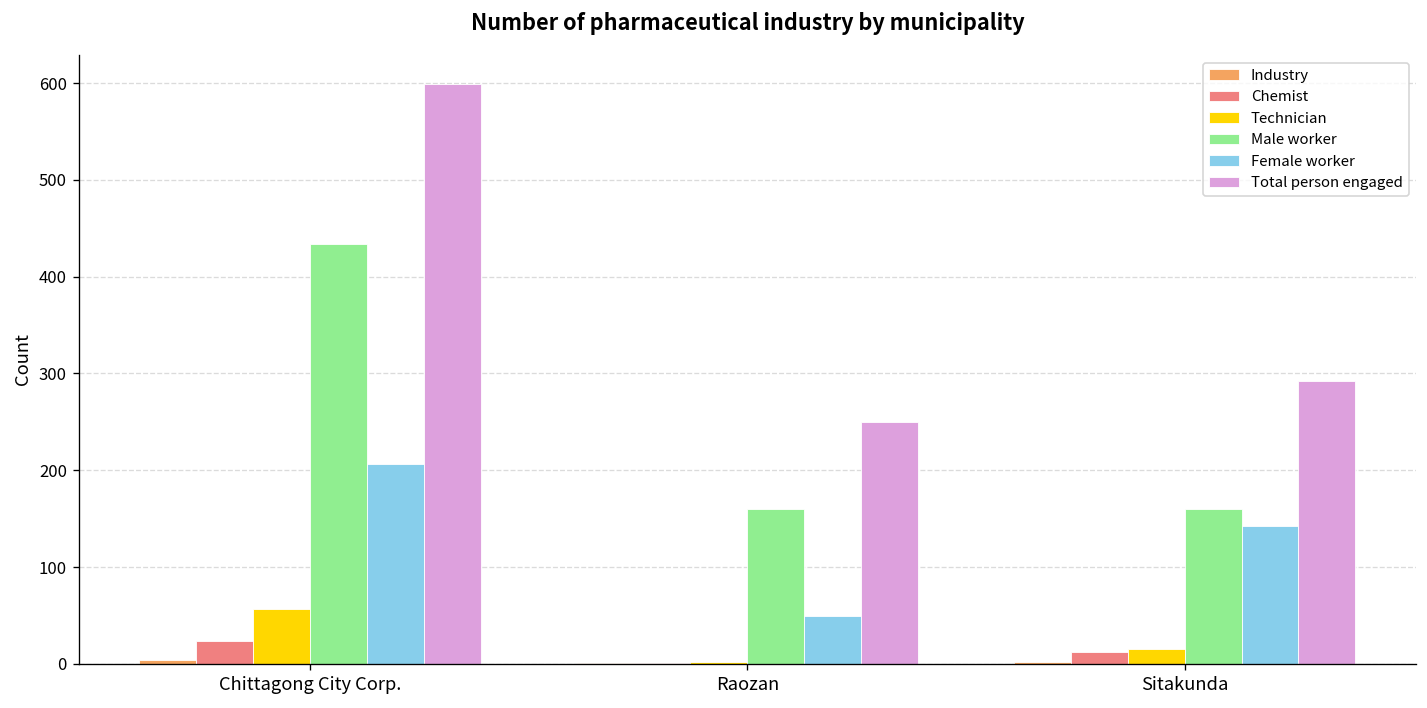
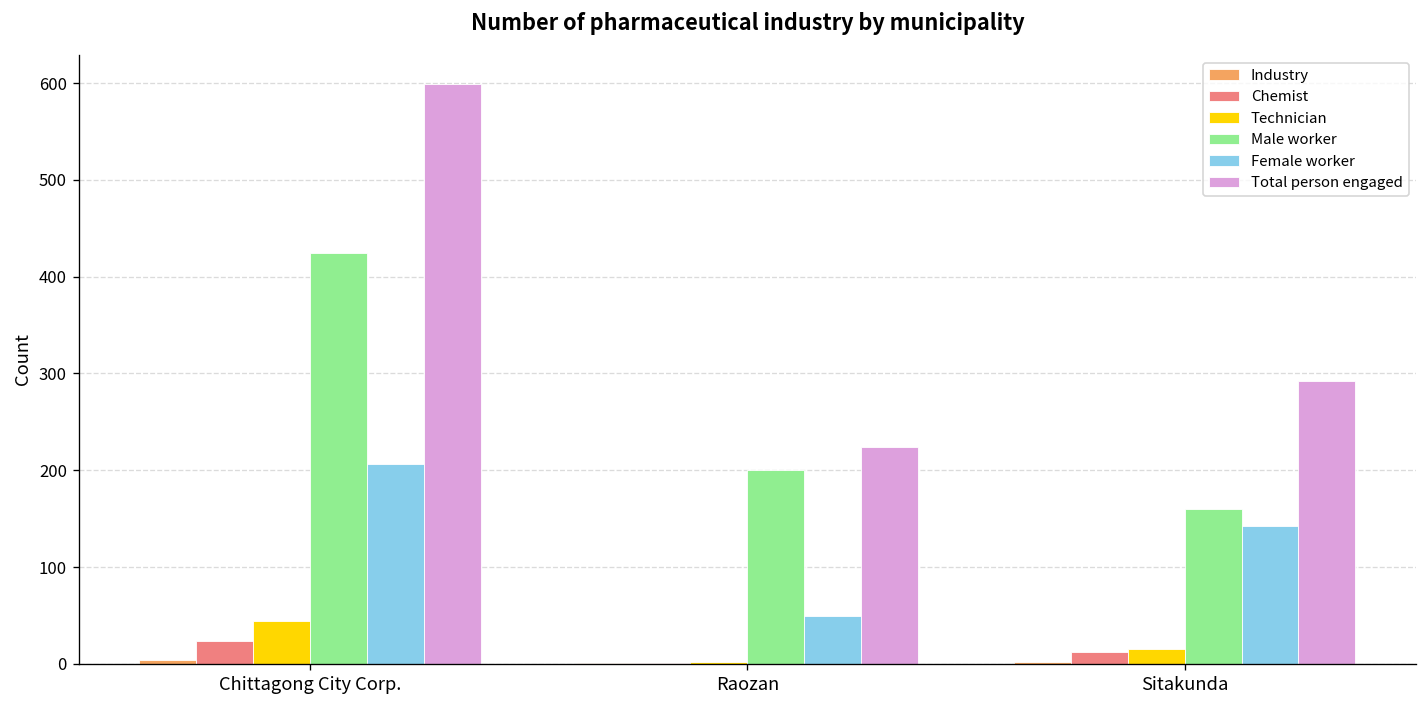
  {
    "Technician": {
-     "Chittagong City Corp.": 60,
+     "Chittagong City Corp.": 40,
      "Sitakunda": 20
    },
    "Male worker": {
-     "Chittagong City Corp.": 430,
-     "Raozan": 160,
+     "Chittagong City Corp.": 420,
+     "Raozan": 200,
      "Sitakunda": 160
    },
    "Female worker": {
      "Chittagong City Corp.": 210,
      "Raozan": 50,
      "Sitakunda": 140
    },
    "Total person engaged": {
      "Chittagong City Corp.": 600,
-     "Raozan": 250,
+     "Raozan": 220,
      "Sitakunda": 290
    }
  }
